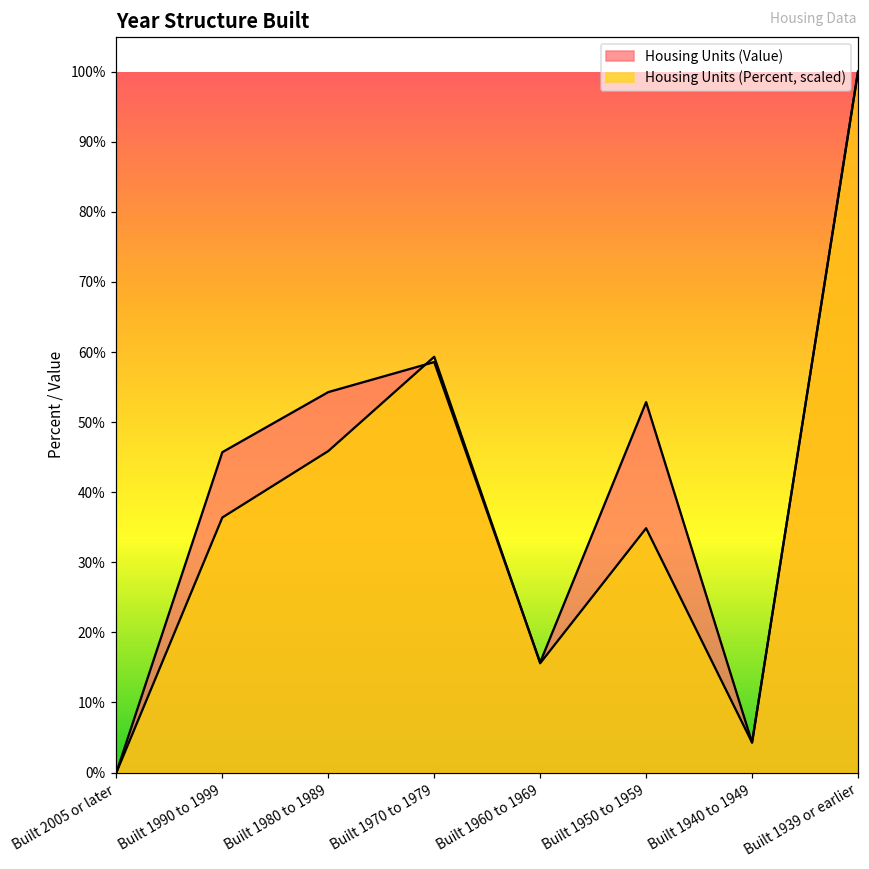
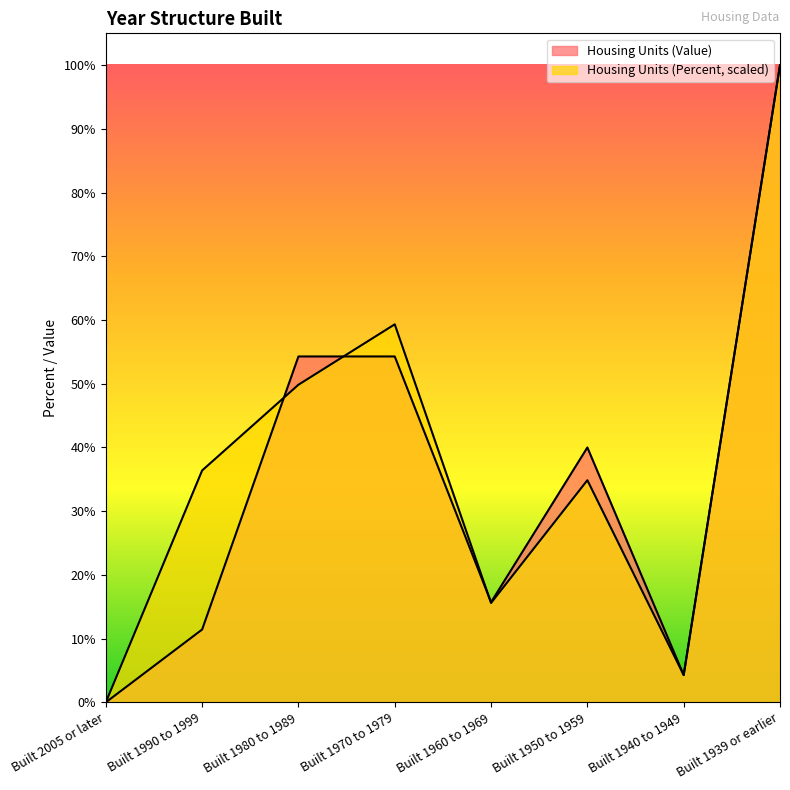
  {
    "Housing Units (Value)": {
-     "Built 1990 to 1999": "46%",
+     "Built 1990 to 1999": "11%",
      "Built 1980 to 1989": "54%",
-     "Built 1970 to 1979": "59%",
-     "Built 1950 to 1959": "53%"
+     "Built 1970 to 1979": "54%",
+     "Built 1950 to 1959": "40%"
    },
    "Housing Units (Percent, scaled)": {
      "Built 1990 to 1999": "36%",
-     "Built 1980 to 1989": "46%",
+     "Built 1980 to 1989": "50%",
      "Built 1970 to 1979": "59%",
      "Built 1950 to 1959": "35%"
    }
  }
